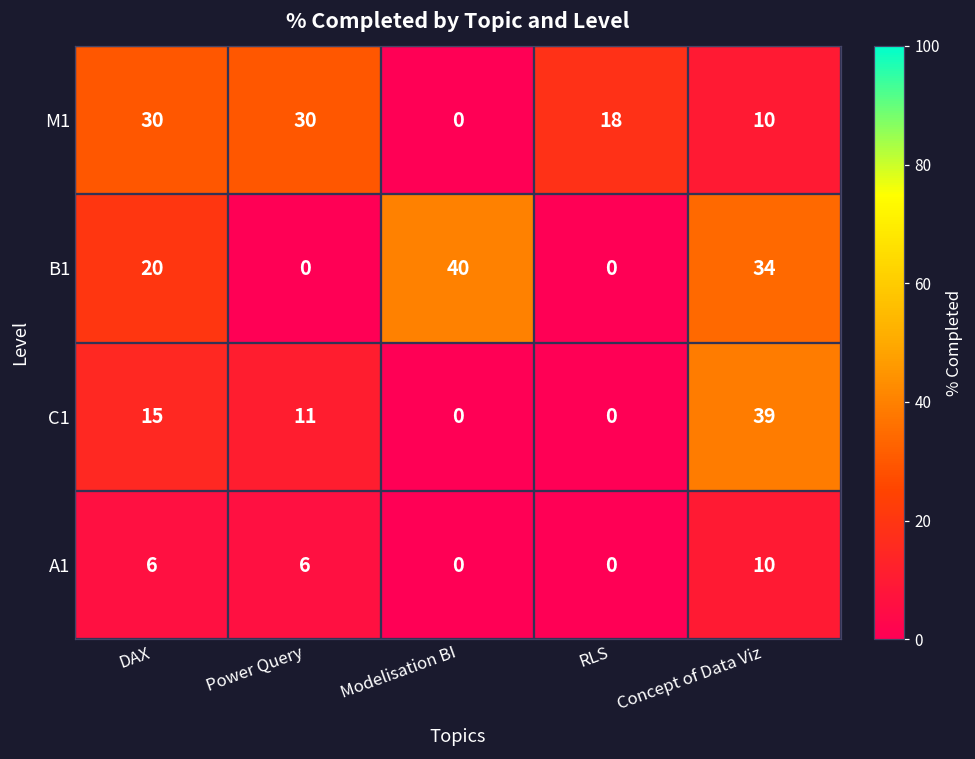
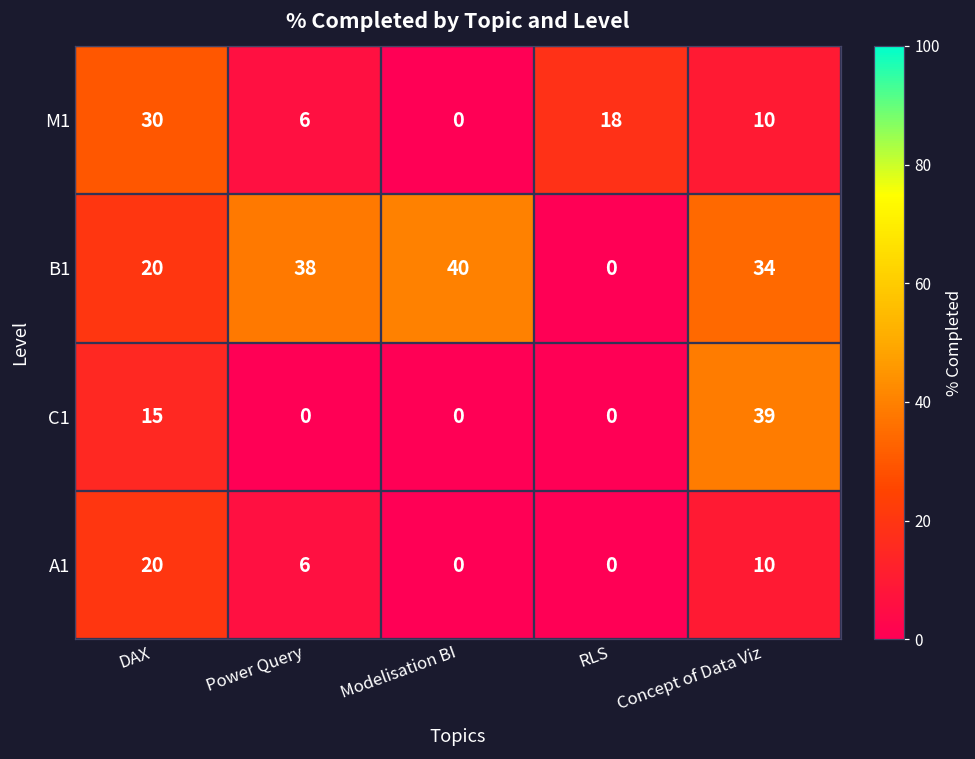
  {
    "M1": {
      "DAX": 30,
-     "Power Query": 30,
+     "Power Query": 6,
      "Modelisation BI": 0,
      "RLS": 18,
      "Concept of Data Viz": 10
    },
    "B1": {
      "DAX": 20,
-     "Power Query": 0,
+     "Power Query": 38,
      "Modelisation BI": 40,
      "RLS": 0,
      "Concept of Data Viz": 34
    },
    "C1": {
      "DAX": 15,
-     "Power Query": 11,
+     "Power Query": 0,
      "Modelisation BI": 0,
      "RLS": 0,
      "Concept of Data Viz": 39
    },
    "A1": {
-     "DAX": 6,
+     "DAX": 20,
      "Power Query": 6,
      "Modelisation BI": 0,
      "RLS": 0,
      "Concept of Data Viz": 10
    }
  }
